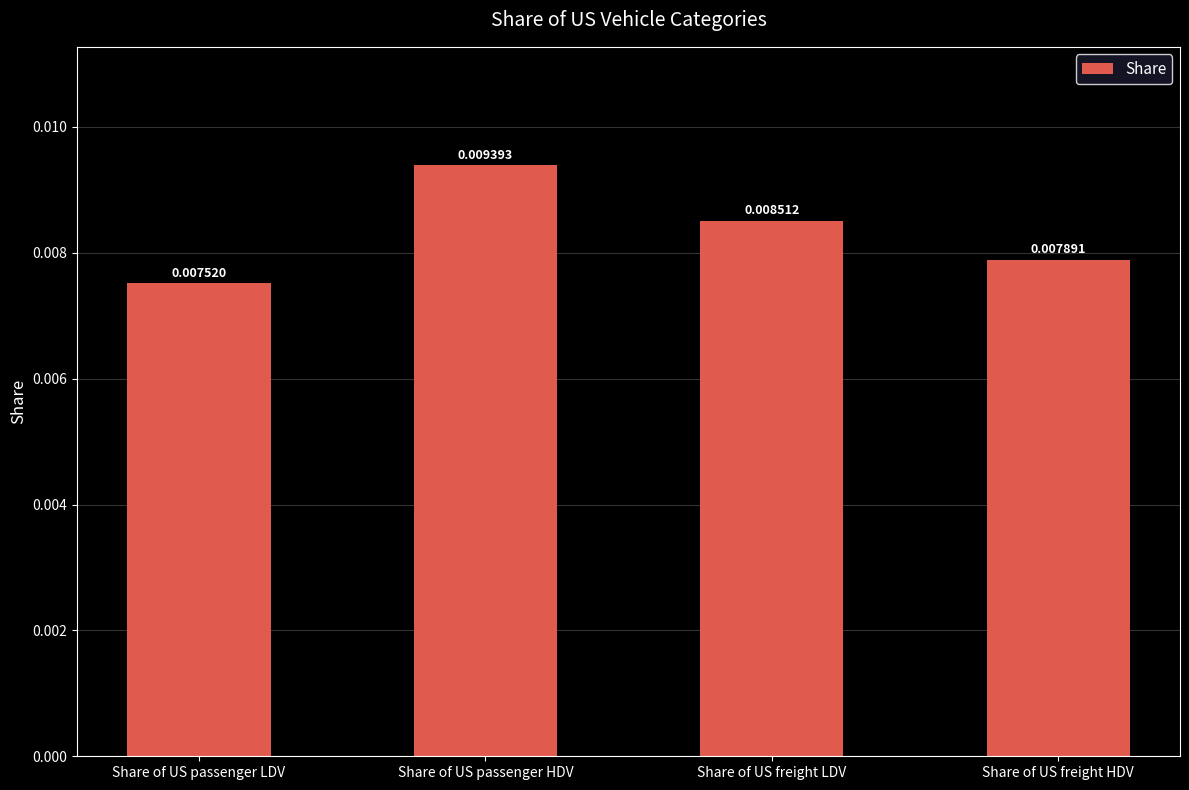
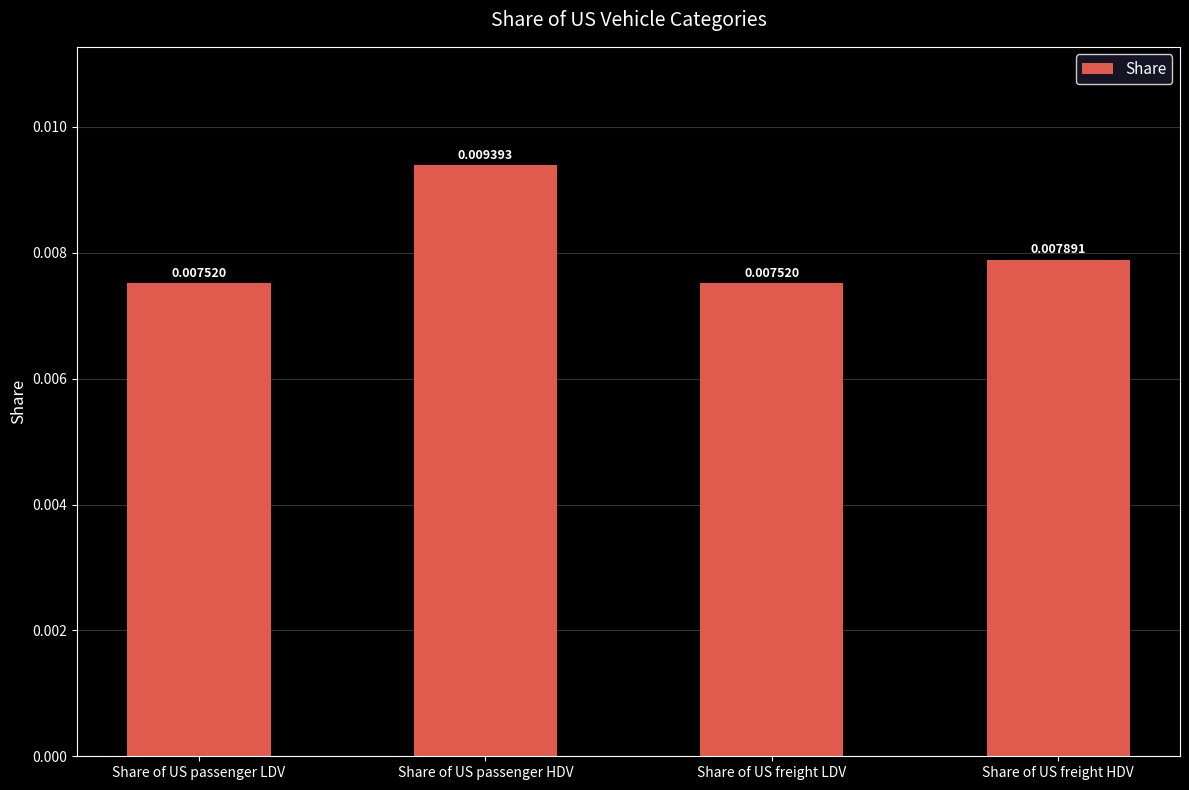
  {
    "Share of US passenger LDV": 0.007520,
    "Share of US passenger HDV": 0.009393,
-   "Share of US freight LDV": 0.008512,
+   "Share of US freight LDV": 0.007520,
    "Share of US freight HDV": 0.007891
  }
